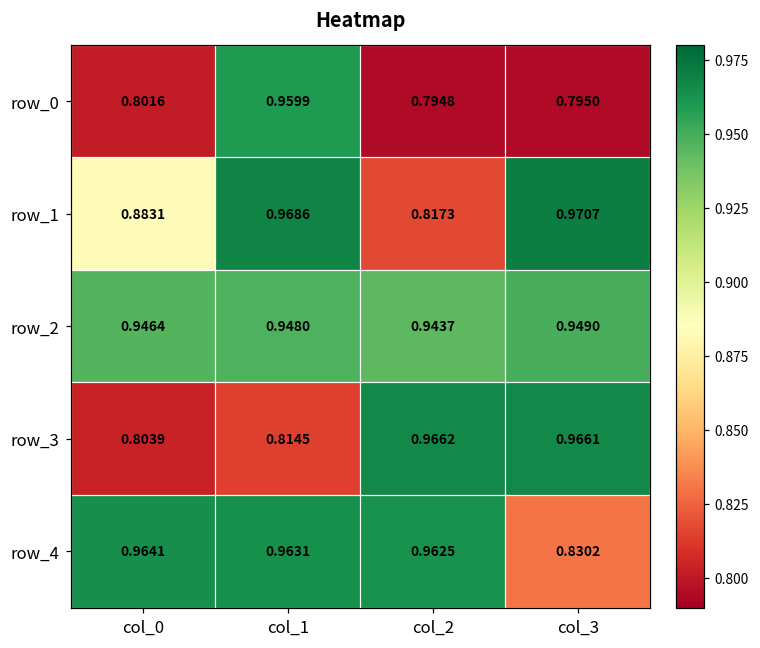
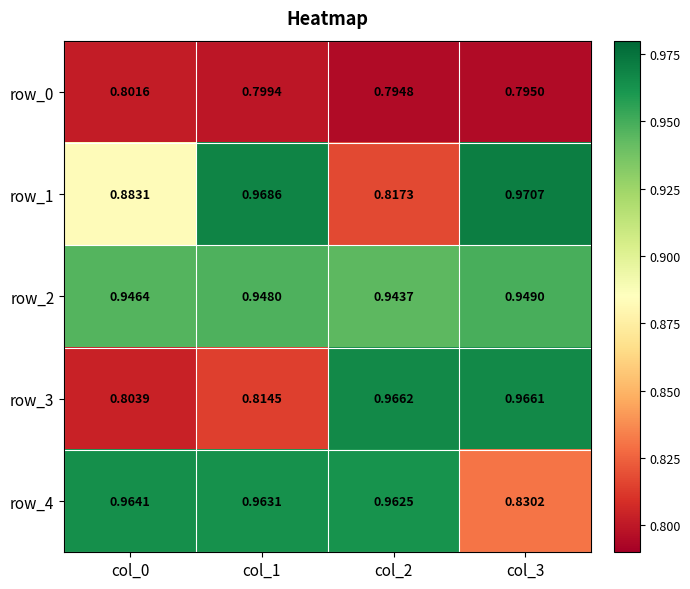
  {
    "row_0": {
      "col_0": 0.8016,
-     "col_1": 0.9599,
+     "col_1": 0.7994,
      "col_2": 0.7948,
      "col_3": 0.7950
    },
    "row_1": {
      "col_0": 0.8831,
      "col_1": 0.9686,
      "col_2": 0.8173,
      "col_3": 0.9707
    },
    "row_2": {
      "col_0": 0.9464,
      "col_1": 0.9480,
      "col_2": 0.9437,
      "col_3": 0.9490
    },
    "row_3": {
      "col_0": 0.8039,
      "col_1": 0.8145,
      "col_2": 0.9662,
      "col_3": 0.9661
    },
    "row_4": {
      "col_0": 0.9641,
      "col_1": 0.9631,
      "col_2": 0.9625,
      "col_3": 0.8302
    }
  }
